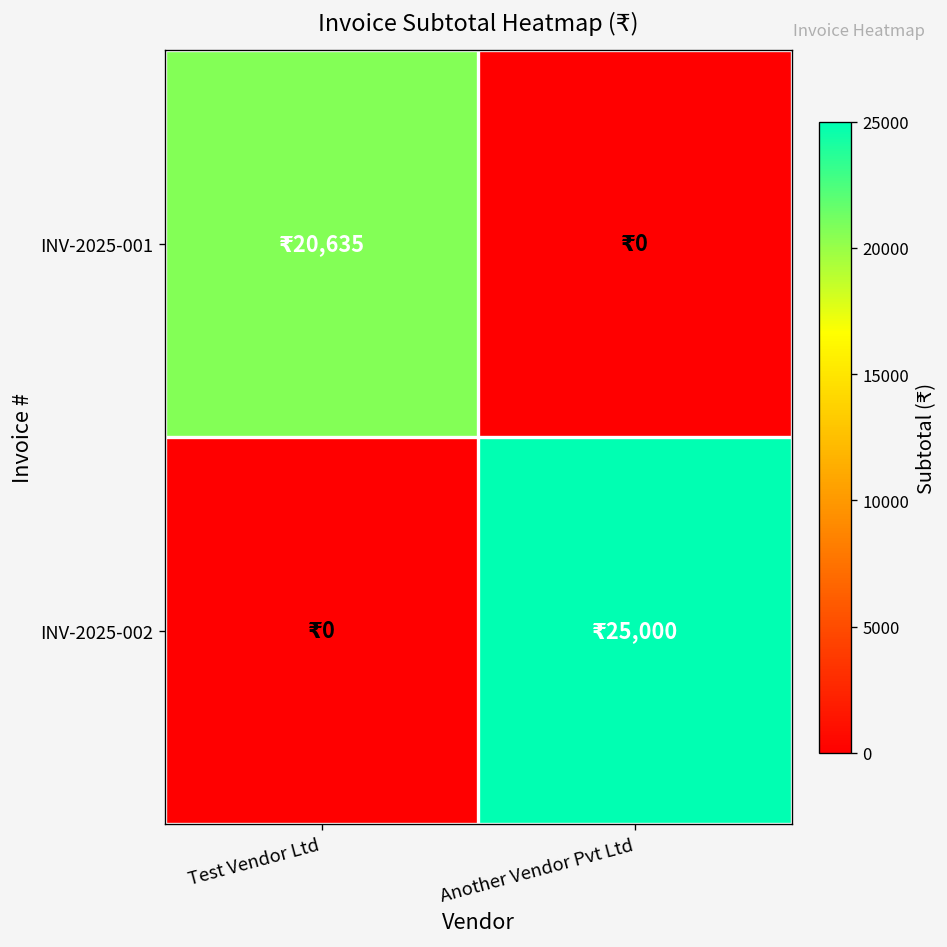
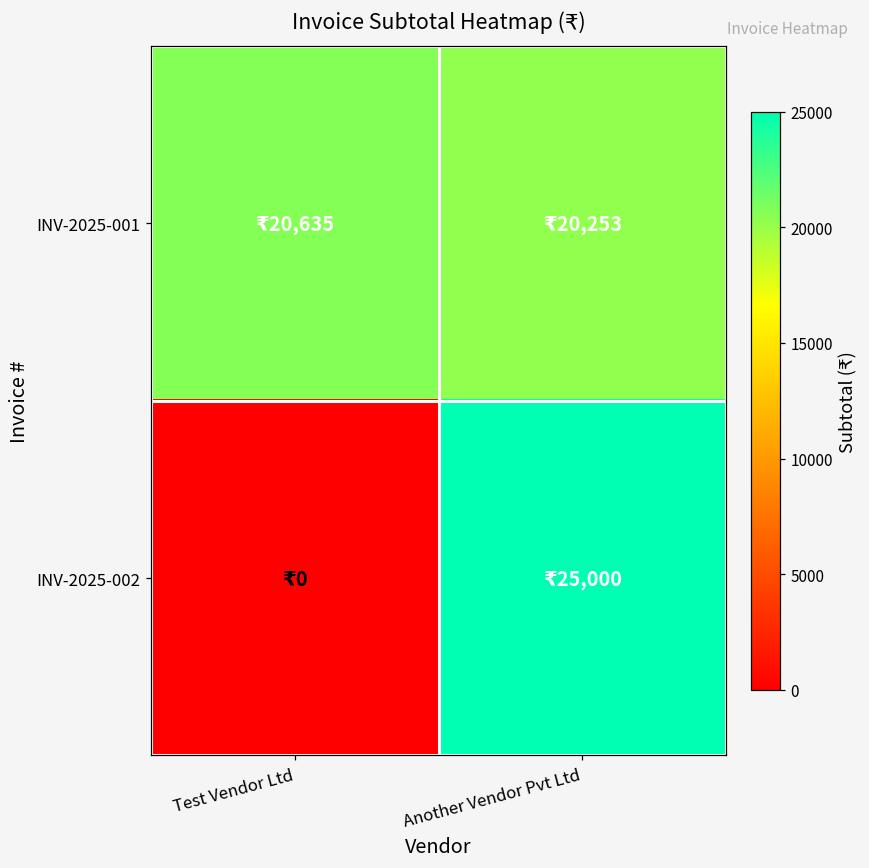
  {
    "INV-2025-001": {
      "Test Vendor Ltd": "20,635",
-     "Another Vendor Pvt Ltd": "0"
+     "Another Vendor Pvt Ltd": "20,253"
    },
    "INV-2025-002": {
      "Test Vendor Ltd": "0",
      "Another Vendor Pvt Ltd": "25,000"
    }
  }
